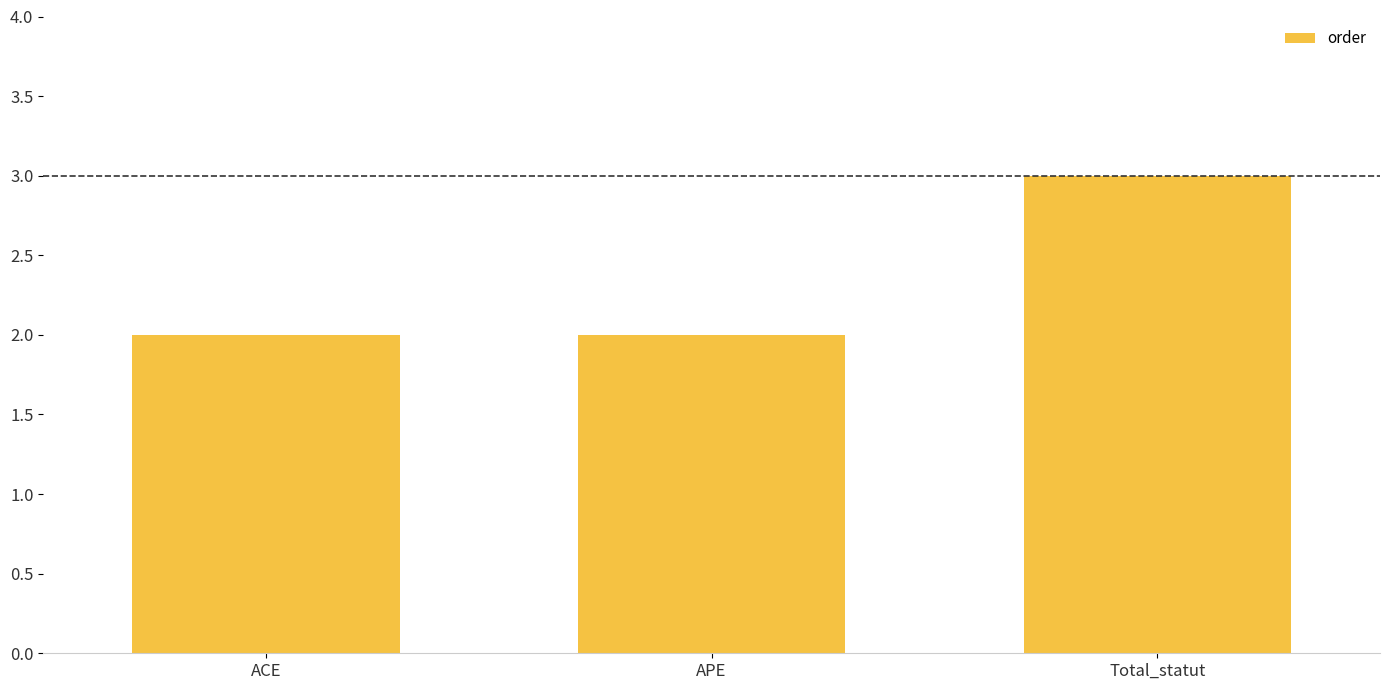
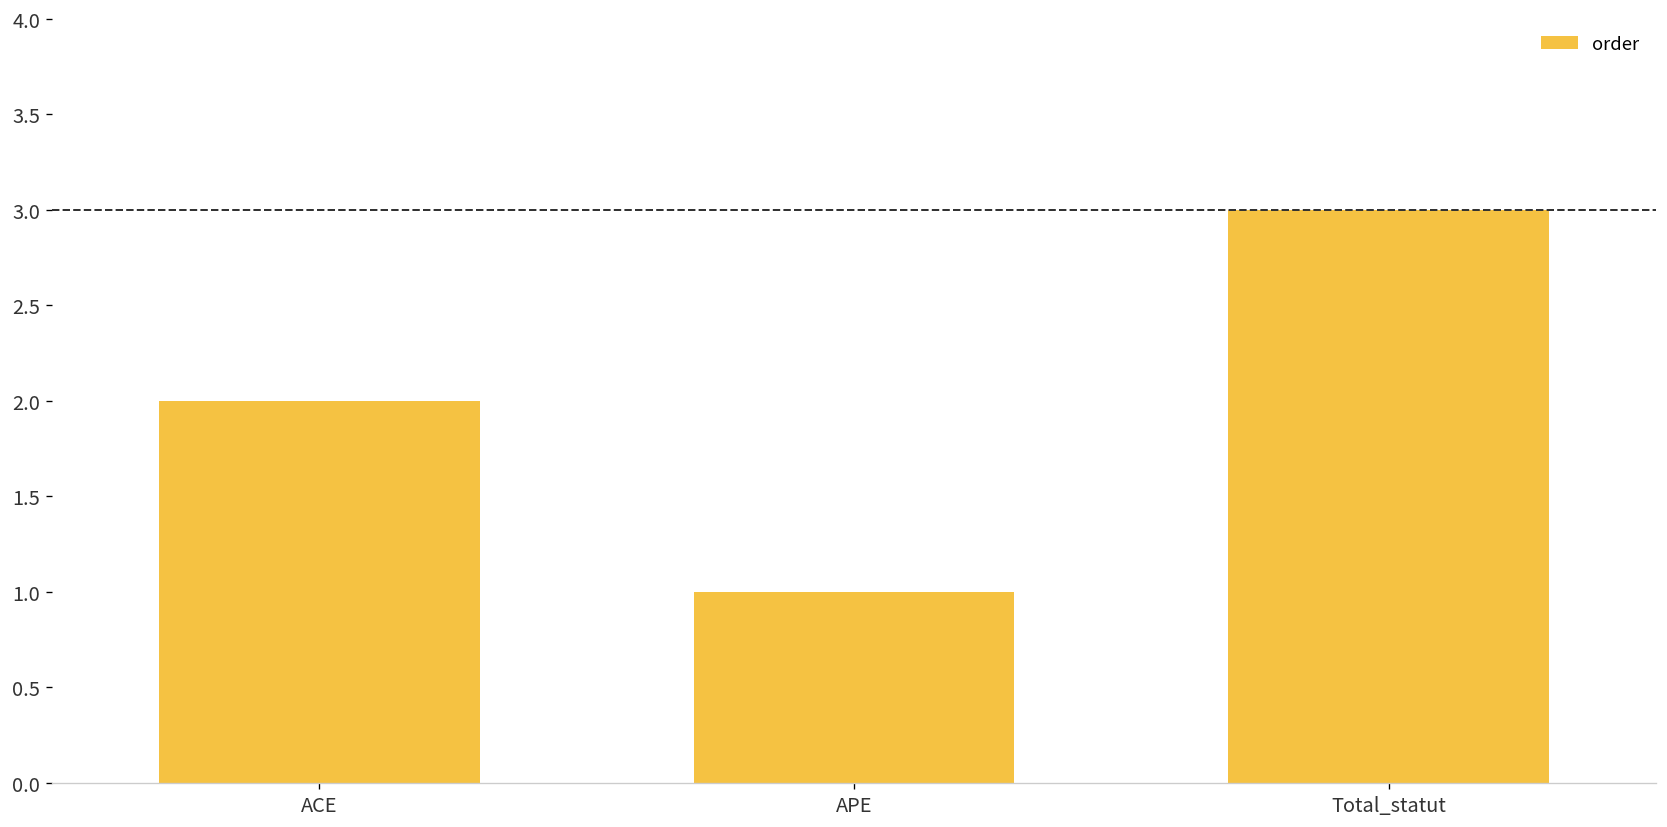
  {
    "ACE": 2,
-   "APE": 2,
+   "APE": 1,
    "Total_statut": 3
  }
